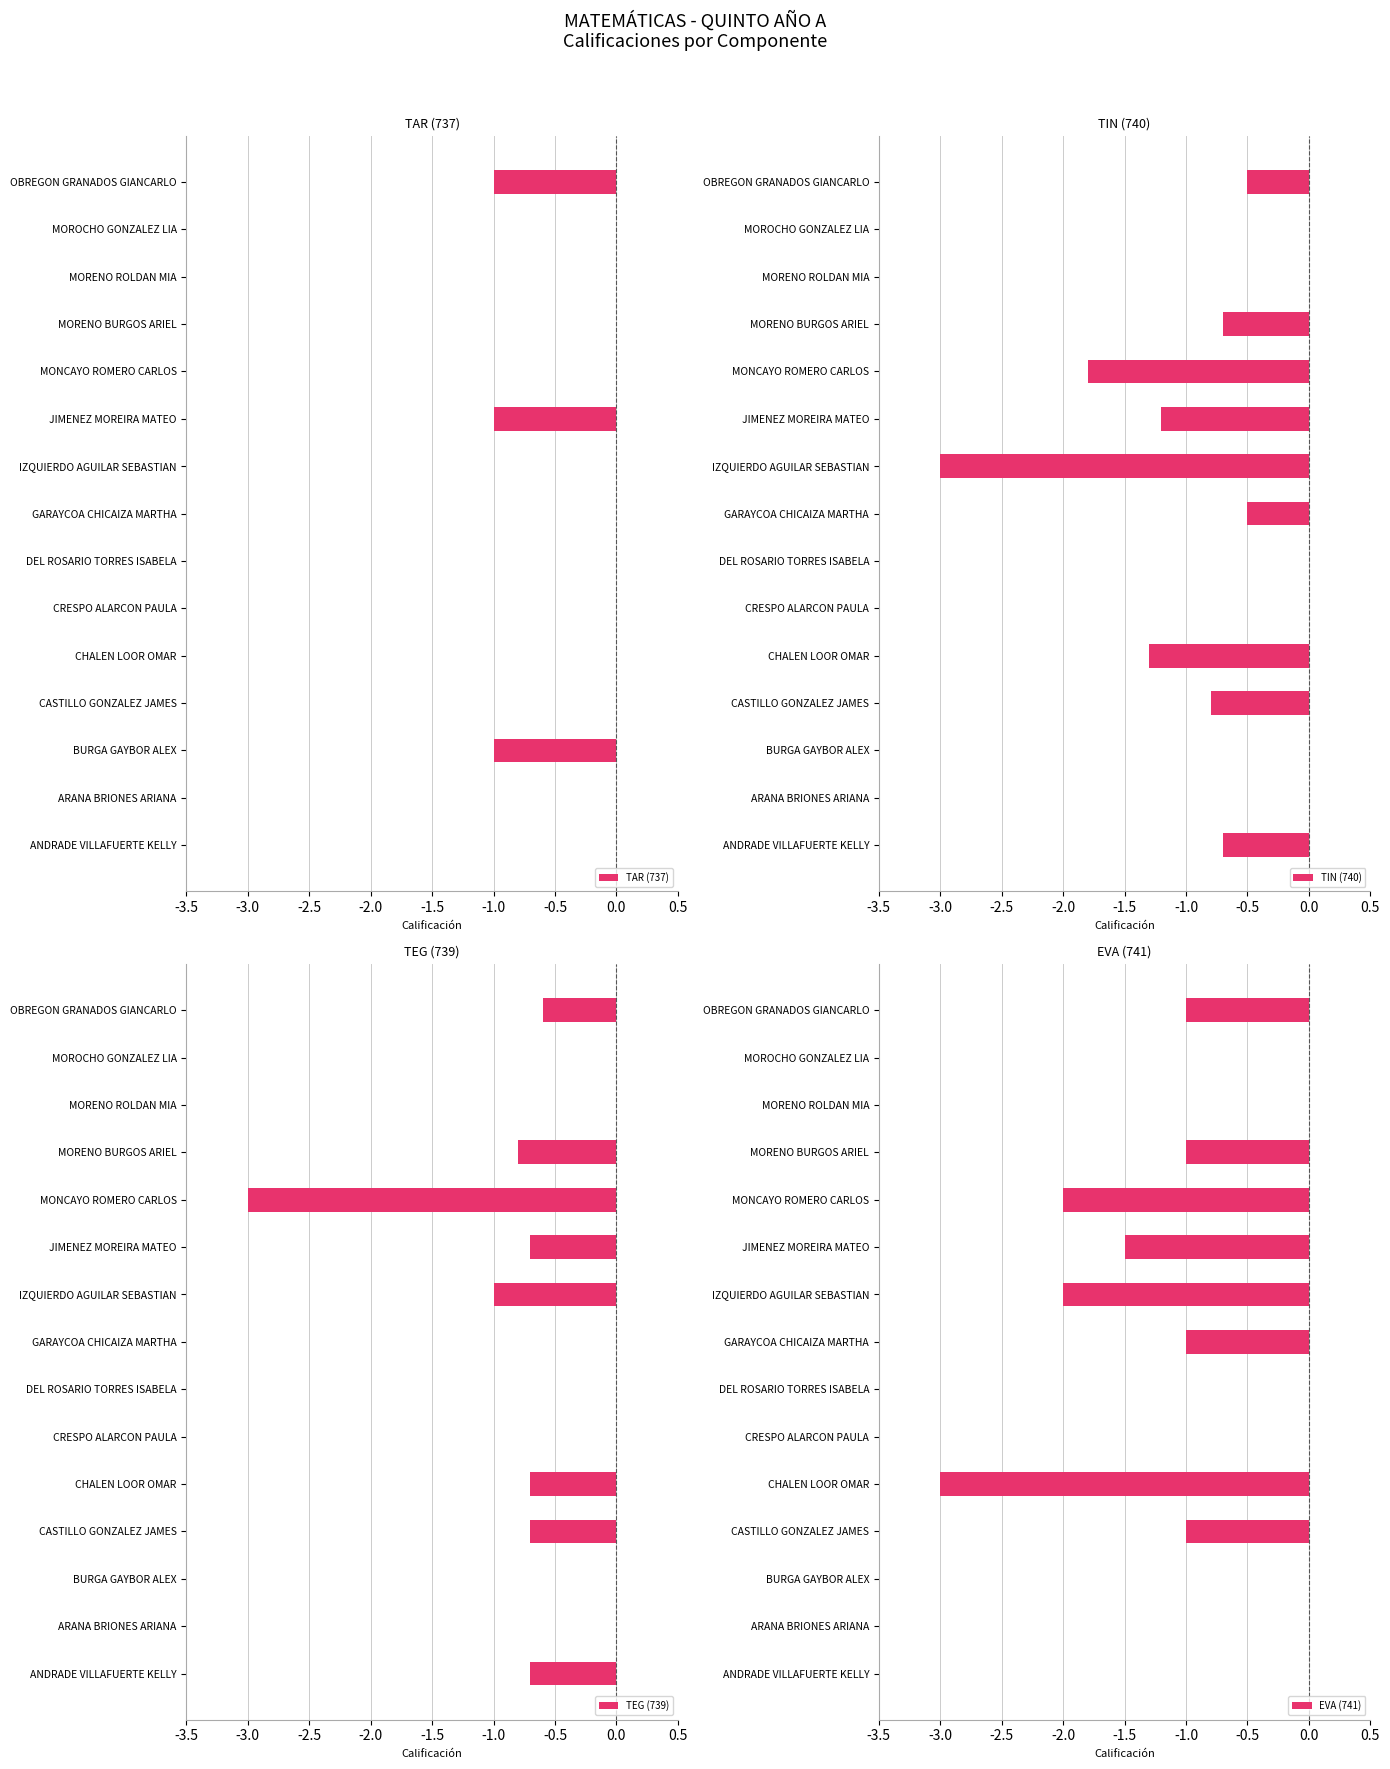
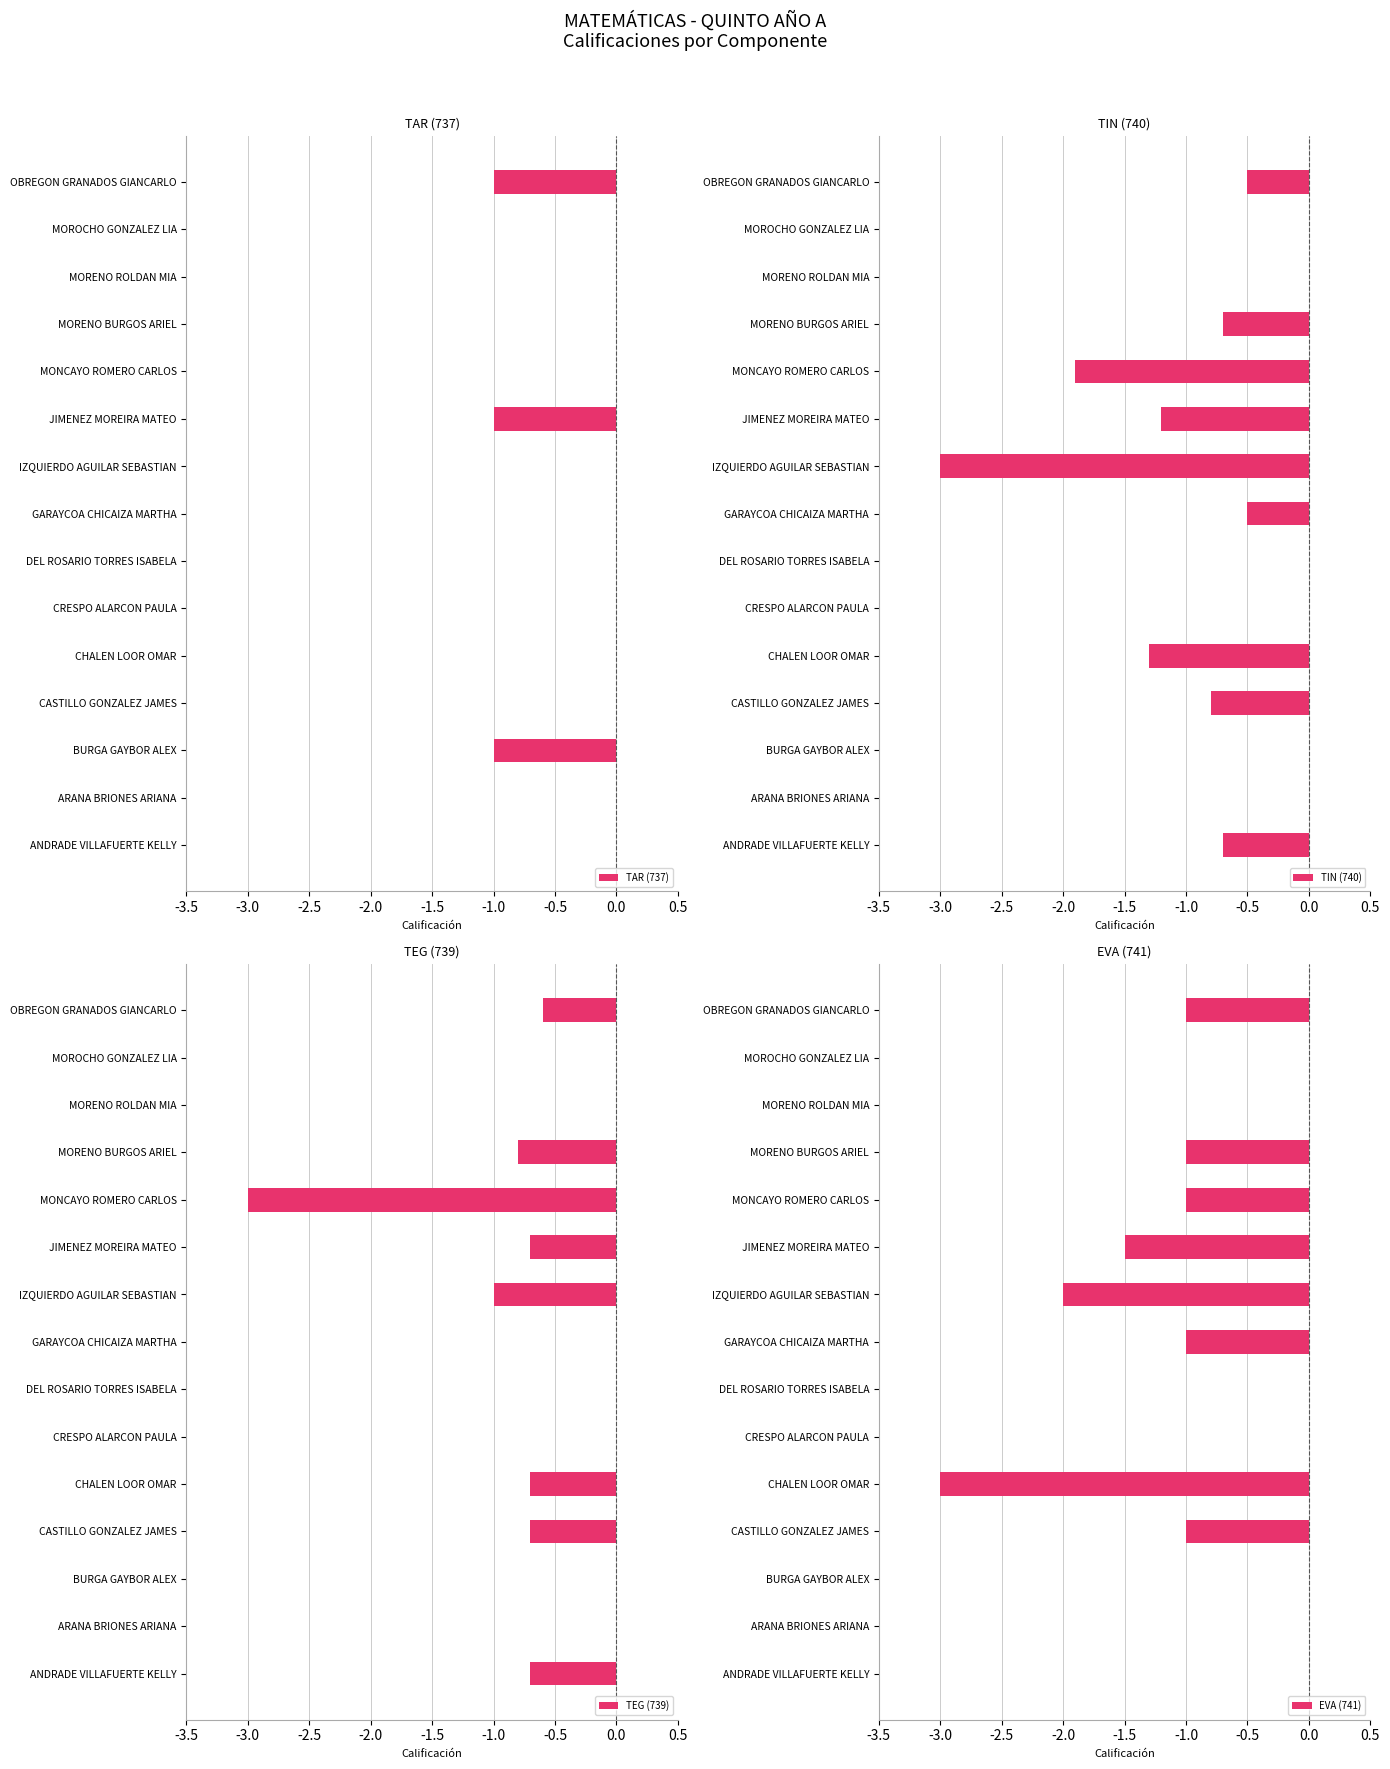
  {
    "TAR (737)": {
      "OBREGON GRANADOS GIANCARLO": -1.00,
      "MOROCHO GONZALEZ LIA": 0.00,
      "MORENO ROLDAN MIA": 0.00,
      "MORENO BURGOS ARIEL": 0.00,
      "MONCAYO ROMERO CARLOS": 0.00,
      "JIMENEZ MOREIRA MATEO": -1.00,
      "IZQUIERDO AGUILAR SEBASTIAN": 0.00,
      "GARAYCOA CHICAIZA MARTHA": 0.00,
      "DEL ROSARIO TORRES ISABELA": 0.00,
      "CRESPO ALARCON PAULA": 0.00,
      "CHALEN LOOR OMAR": 0.00,
      "CASTILLO GONZALEZ JAMES": 0.00,
      "BURGA GAYBOR ALEX": -1.00,
      "ARANA BRIONES ARIANA": 0.00,
      "ANDRADE VILLAFUERTE KELLY": 0.00
    },
    "TIN (740)": {
      "OBREGON GRANADOS GIANCARLO": -0.50,
      "MOROCHO GONZALEZ LIA": 0.00,
      "MORENO ROLDAN MIA": 0.00,
      "MORENO BURGOS ARIEL": -0.70,
-     "MONCAYO ROMERO CARLOS": -1.80,
+     "MONCAYO ROMERO CARLOS": -1.90,
      "JIMENEZ MOREIRA MATEO": -1.20,
      "IZQUIERDO AGUILAR SEBASTIAN": -3.00,
      "GARAYCOA CHICAIZA MARTHA": -0.50,
      "DEL ROSARIO TORRES ISABELA": 0.00,
      "CRESPO ALARCON PAULA": 0.00,
      "CHALEN LOOR OMAR": -1.30,
      "CASTILLO GONZALEZ JAMES": -0.80,
      "BURGA GAYBOR ALEX": 0.00,
      "ARANA BRIONES ARIANA": 0.00,
      "ANDRADE VILLAFUERTE KELLY": -0.70
    },
    "TEG (739)": {
      "OBREGON GRANADOS GIANCARLO": -0.60,
      "MOROCHO GONZALEZ LIA": 0.00,
      "MORENO ROLDAN MIA": 0.00,
      "MORENO BURGOS ARIEL": -0.80,
      "MONCAYO ROMERO CARLOS": -3.00,
      "JIMENEZ MOREIRA MATEO": -0.70,
      "IZQUIERDO AGUILAR SEBASTIAN": -1.00,
      "GARAYCOA CHICAIZA MARTHA": 0.00,
      "DEL ROSARIO TORRES ISABELA": 0.00,
      "CRESPO ALARCON PAULA": 0.00,
      "CHALEN LOOR OMAR": -0.70,
      "CASTILLO GONZALEZ JAMES": -0.70,
      "BURGA GAYBOR ALEX": 0.00,
      "ARANA BRIONES ARIANA": 0.00,
      "ANDRADE VILLAFUERTE KELLY": -0.70
    },
    "EVA (741)": {
      "OBREGON GRANADOS GIANCARLO": -1.00,
      "MOROCHO GONZALEZ LIA": 0.00,
      "MORENO ROLDAN MIA": 0.00,
      "MORENO BURGOS ARIEL": -1.00,
-     "MONCAYO ROMERO CARLOS": -2.00,
+     "MONCAYO ROMERO CARLOS": -1.00,
      "JIMENEZ MOREIRA MATEO": -1.50,
      "IZQUIERDO AGUILAR SEBASTIAN": -2.00,
      "GARAYCOA CHICAIZA MARTHA": -1.00,
      "DEL ROSARIO TORRES ISABELA": 0.00,
      "CRESPO ALARCON PAULA": 0.00,
      "CHALEN LOOR OMAR": -3.00,
      "CASTILLO GONZALEZ JAMES": -1.00,
      "BURGA GAYBOR ALEX": 0.00,
      "ARANA BRIONES ARIANA": 0.00,
      "ANDRADE VILLAFUERTE KELLY": 0.00
    }
  }
